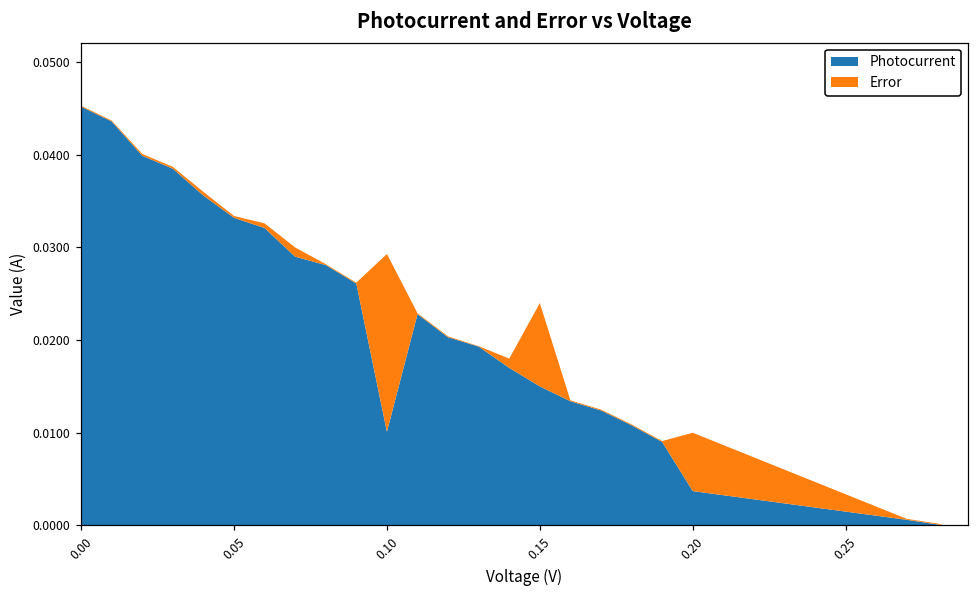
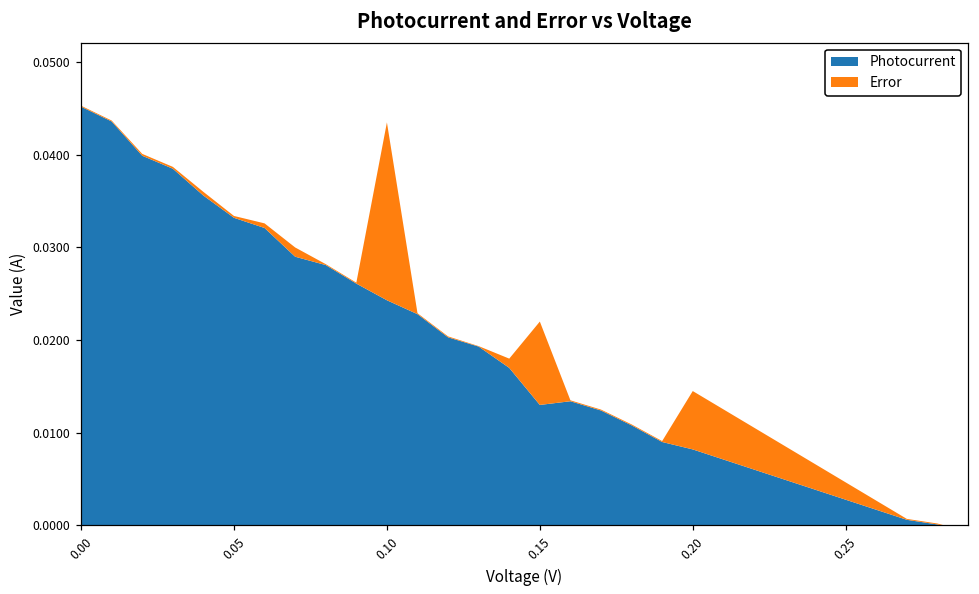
  {
    "Photocurrent": {
-     "0.10": 0.010,
-     "0.15": 0.015,
-     "0.20": 0.004
+     "0.10": 0.024,
+     "0.15": 0.013,
+     "0.20": 0.008
    },
    "Error": {
      "0.10": 0.019,
      "0.15": 0.009,
      "0.20": 0.006
    }
  }
